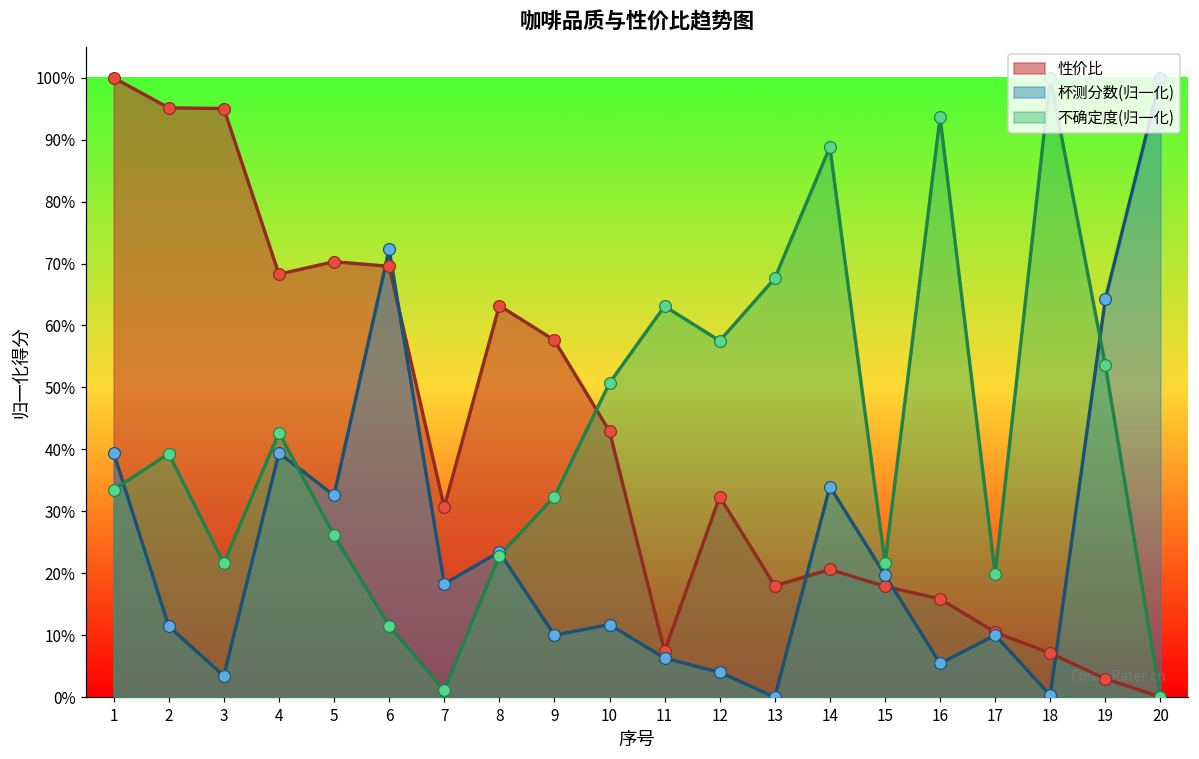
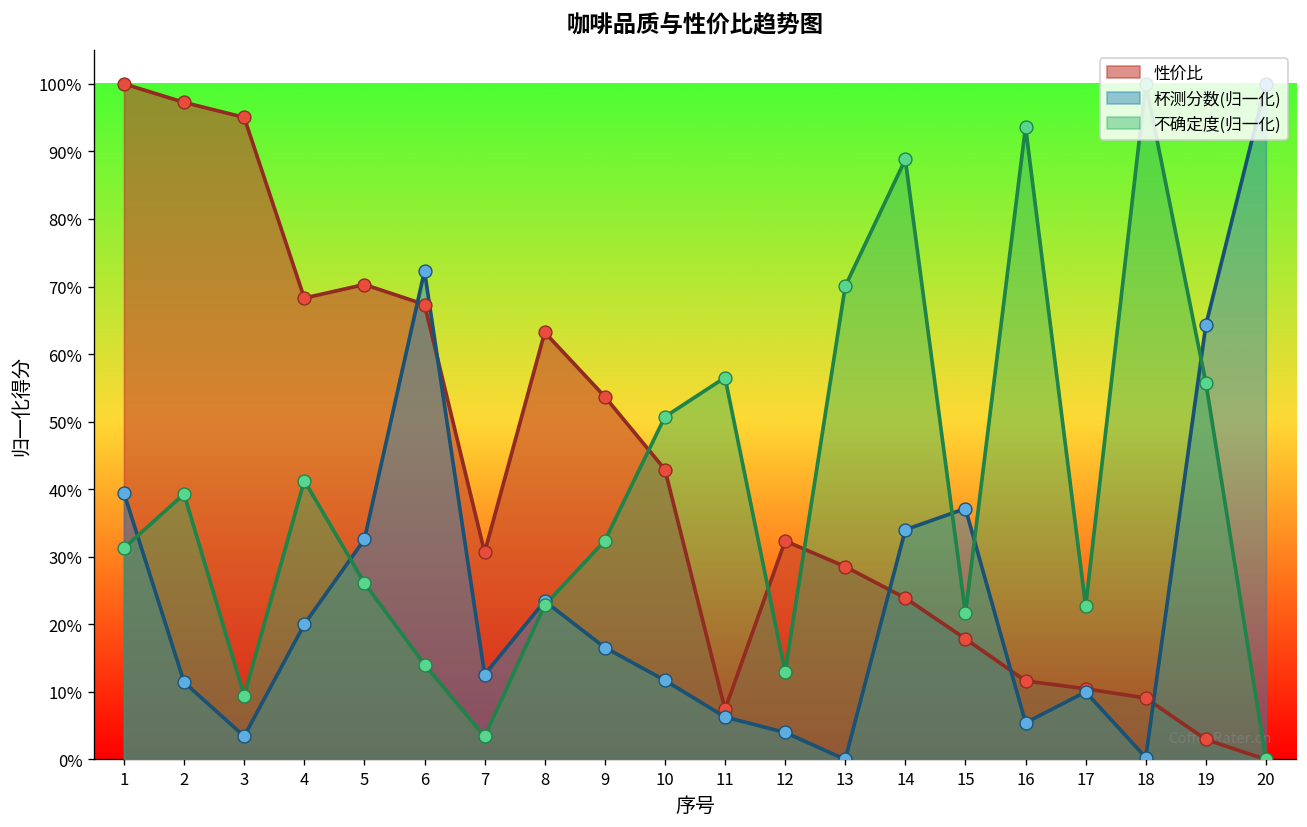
  {
    "性价比": {
      "1": "100%",
-     "2": "95%",
+     "2": "97%",
      "3": "95%",
      "4": "68%",
      "5": "70%",
-     "6": "70%",
+     "6": "67%",
      "7": "31%",
      "8": "63%",
-     "9": "58%",
+     "9": "54%",
      "10": "43%",
      "11": "7%",
      "12": "32%",
-     "13": "18%",
-     "14": "21%",
+     "13": "29%",
+     "14": "24%",
      "15": "18%",
-     "16": "16%",
+     "16": "12%",
      "17": "10%",
-     "18": "7%",
+     "18": "9%",
      "19": "3%"
    },
    "杯测分数(归一化)": {
      "1": "39%",
      "2": "11%",
      "3": "3%",
-     "4": "39%",
+     "4": "20%",
      "5": "33%",
      "6": "72%",
-     "7": "18%",
+     "7": "13%",
      "8": "23%",
-     "9": "10%",
+     "9": "17%",
      "10": "12%",
      "11": "6%",
      "12": "4%",
      "13": "0%",
      "14": "34%",
-     "15": "20%",
+     "15": "37%",
      "16": "5%",
      "17": "10%",
      "18": "0%",
      "19": "64%"
    },
    "不确定度(归一化)": {
-     "1": "33%",
+     "1": "31%",
      "2": "39%",
-     "3": "22%",
-     "4": "43%",
+     "3": "9%",
+     "4": "41%",
      "5": "26%",
-     "6": "12%",
-     "7": "1%",
+     "6": "14%",
+     "7": "3%",
      "8": "23%",
      "9": "32%",
      "10": "51%",
-     "11": "63%",
-     "12": "58%",
-     "13": "68%",
+     "11": "57%",
+     "12": "13%",
+     "13": "70%",
      "14": "89%",
      "15": "22%",
      "16": "94%",
-     "17": "20%",
-     "19": "54%"
+     "17": "23%",
+     "19": "56%"
    }
  }
